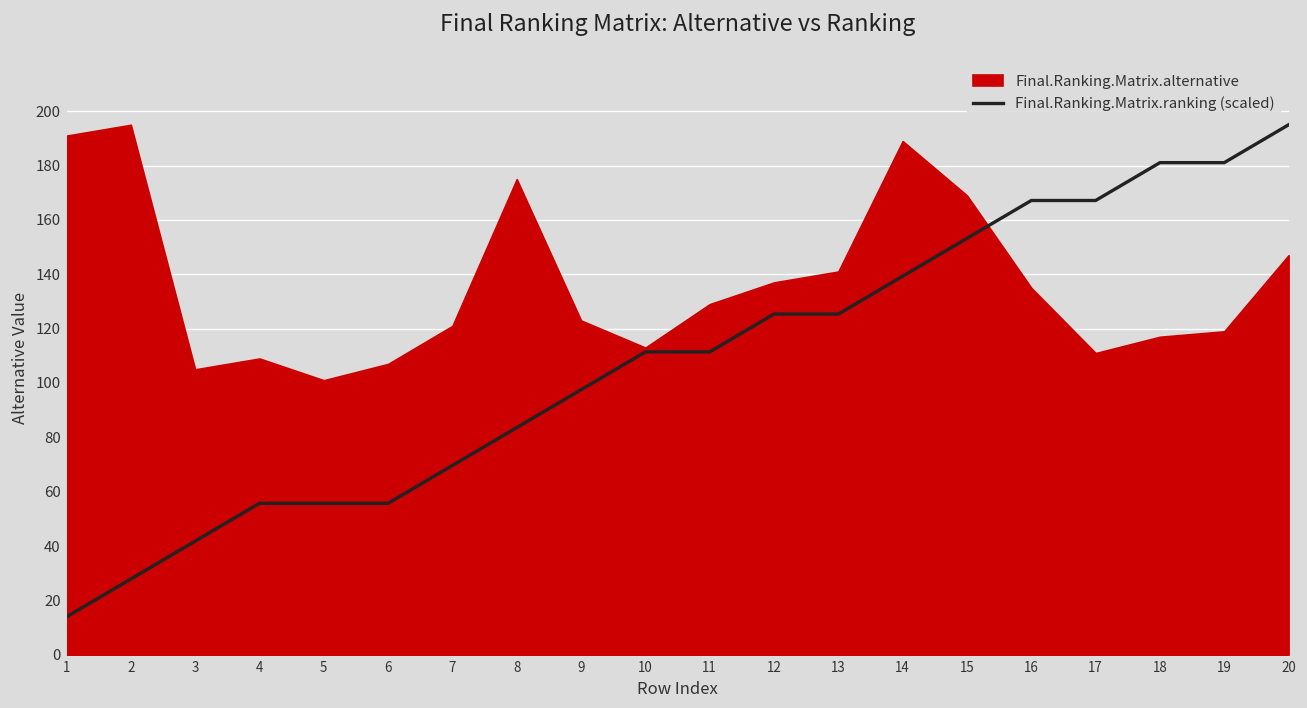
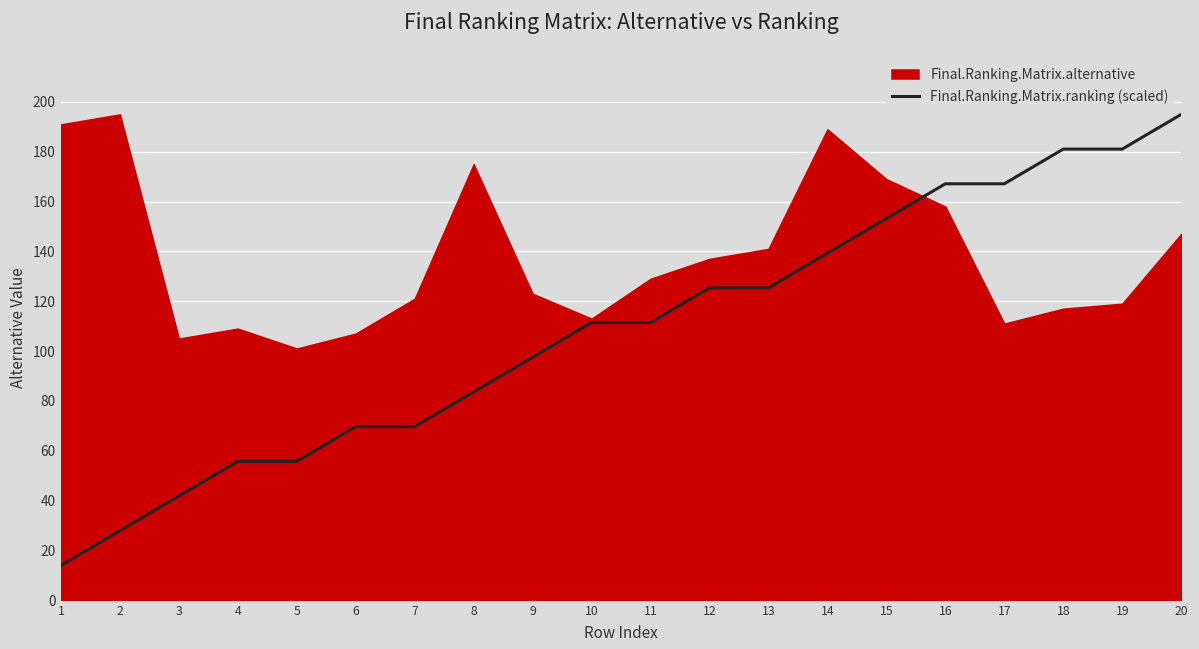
  {
    "Final.Ranking.Matrix.ranking (scaled)": {
      "1": 14,
      "2": 28,
      "3": 42,
      "4": 56,
      "5": 56,
-     "6": 56,
+     "6": 70,
      "7": 70,
      "8": 84,
      "9": 98,
      "10": 111,
      "11": 111,
      "12": 125,
      "13": 125,
      "14": 139,
      "15": 153,
      "16": 167,
      "17": 167,
      "18": 181,
      "19": 181,
      "20": 195
    },
    "Final.Ranking.Matrix.alternative": {
      "1": 191,
      "2": 195,
      "3": 105,
      "4": 109,
      "5": 101,
      "6": 107,
      "7": 121,
      "8": 175,
      "9": 123,
      "10": 113,
      "11": 129,
      "12": 137,
      "13": 141,
      "14": 189,
      "15": 169,
-     "16": 135,
+     "16": 158,
      "17": 111,
      "18": 117,
      "19": 119,
      "20": 147
    }
  }
